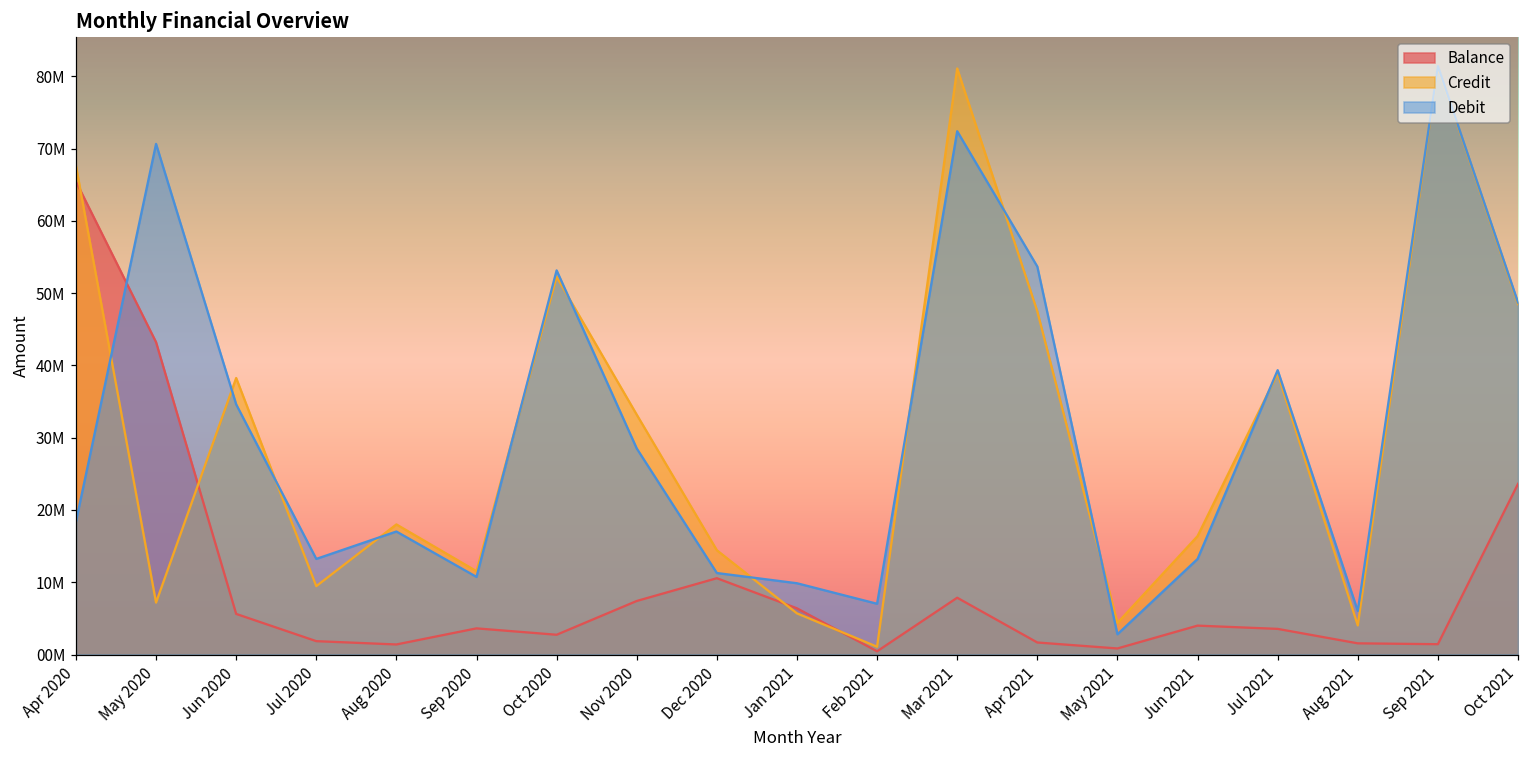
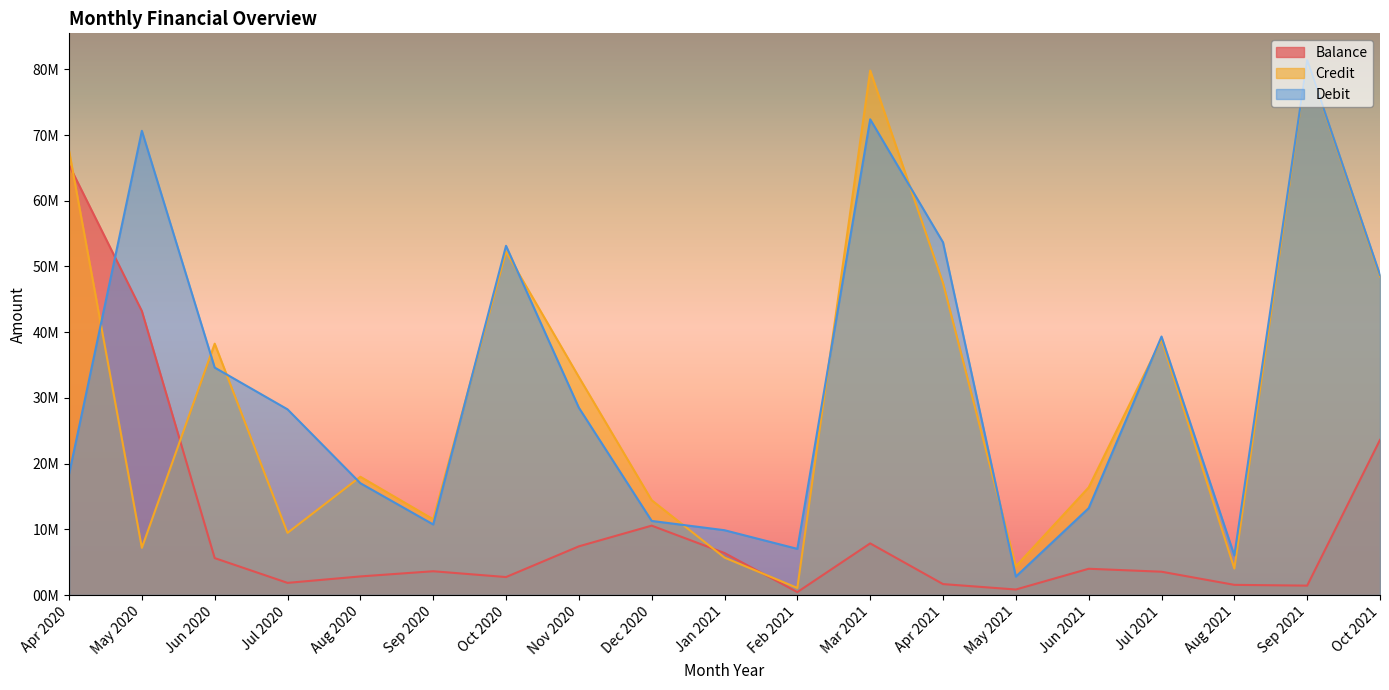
  {
    "Balance": {
      "Apr 2020": 65000000,
      "May 2020": 43000000,
      "Jun 2020": 6000000,
      "Jul 2020": 2000000,
-     "Aug 2020": 1000000,
+     "Aug 2020": 3000000,
      "Sep 2020": 4000000,
      "Oct 2020": 3000000,
      "Nov 2020": 7000000,
      "Dec 2020": 11000000,
      "Jan 2021": 6000000,
      "Feb 2021": 0,
      "Mar 2021": 8000000,
      "Apr 2021": 2000000,
      "May 2021": 1000000,
      "Jun 2021": 4000000,
      "Jul 2021": 4000000,
      "Aug 2021": 2000000,
      "Sep 2021": 1000000,
      "Oct 2021": 24000000
    },
    "Credit": {
      "Apr 2020": 68000000,
      "May 2020": 7000000,
      "Jun 2020": 38000000,
      "Jul 2020": 9000000,
      "Aug 2020": 18000000,
      "Sep 2020": 12000000,
      "Oct 2020": 52000000,
      "Nov 2020": 33000000,
      "Dec 2020": 14000000,
      "Jan 2021": 6000000,
      "Feb 2021": 1000000,
-     "Mar 2021": 81000000,
+     "Mar 2021": 80000000,
      "Apr 2021": 47000000,
      "May 2021": 4000000,
      "Jun 2021": 16000000,
      "Jul 2021": 39000000,
      "Aug 2021": 4000000
    },
    "Debit": {
      "Apr 2020": 18000000,
      "May 2020": 71000000,
      "Jun 2020": 35000000,
-     "Jul 2020": 13000000,
+     "Jul 2020": 28000000,
      "Aug 2020": 17000000,
      "Sep 2020": 11000000,
      "Oct 2020": 53000000,
      "Nov 2020": 29000000,
      "Dec 2020": 11000000,
      "Jan 2021": 10000000,
      "Feb 2021": 7000000,
      "Mar 2021": 72000000,
      "Apr 2021": 54000000,
      "May 2021": 3000000,
      "Jun 2021": 13000000,
      "Jul 2021": 39000000,
      "Aug 2021": 6000000
    }
  }
